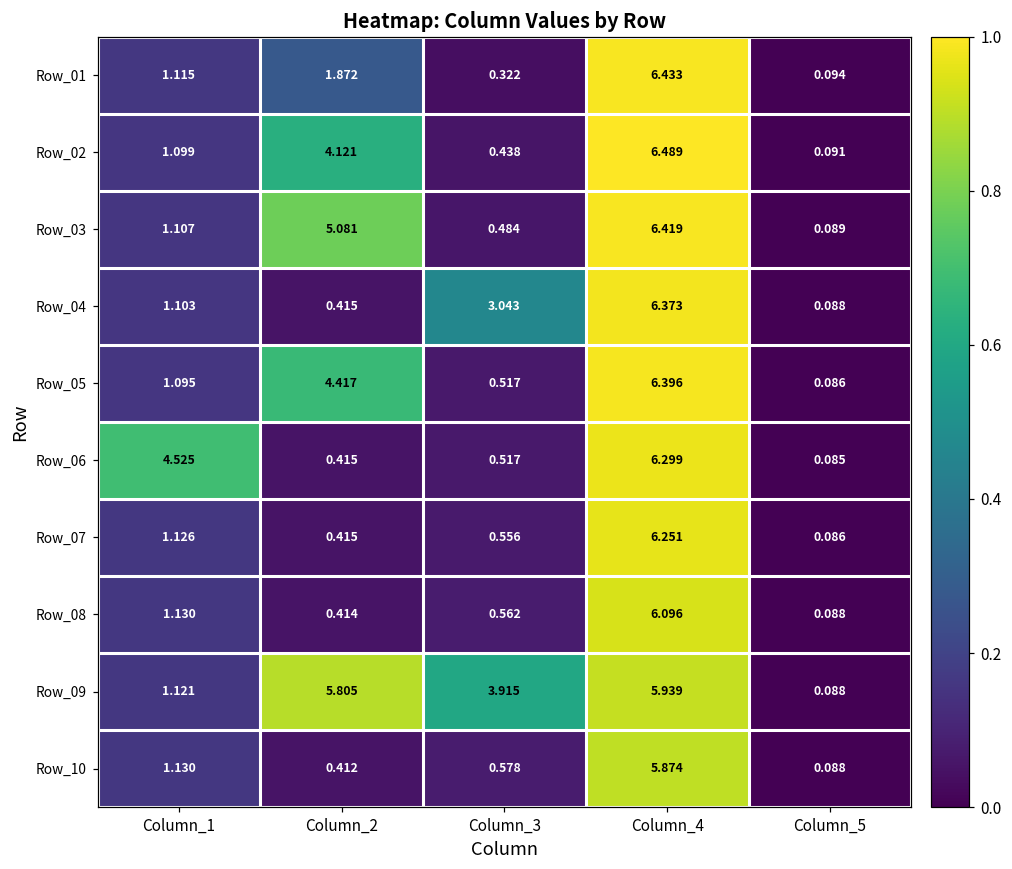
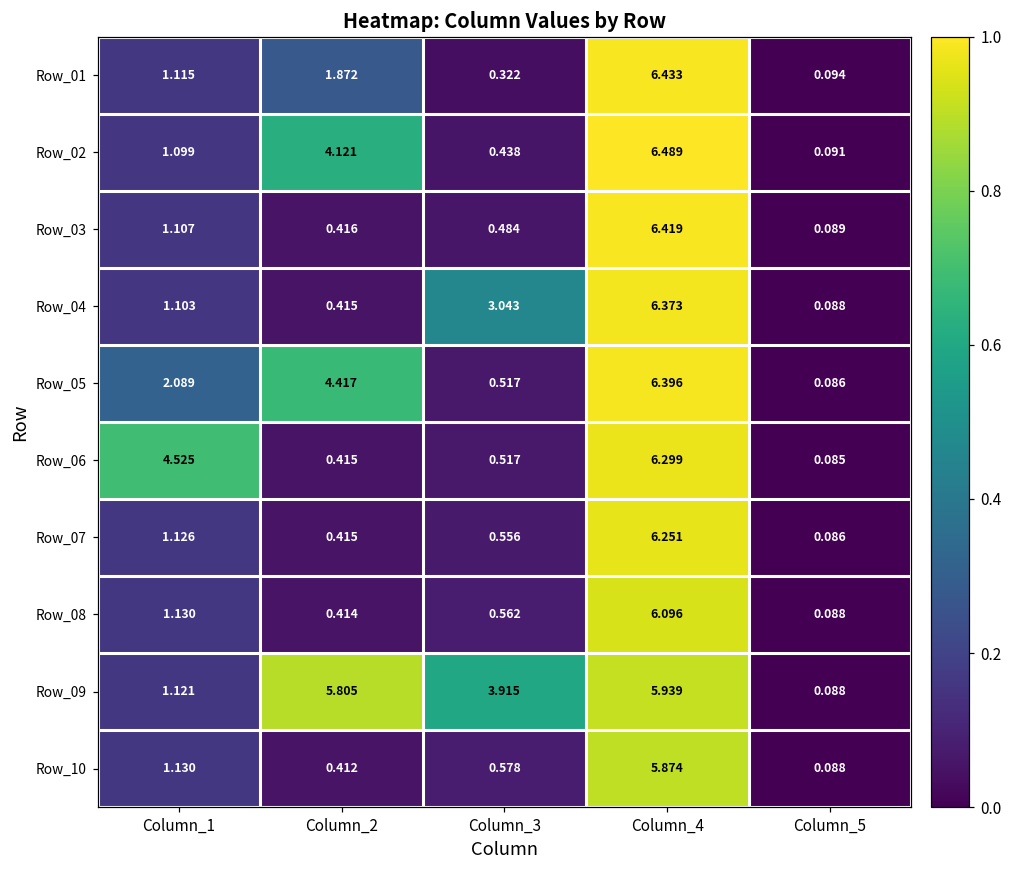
  {
    "Row_01": {
      "Column_1": 1.115,
      "Column_2": 1.872,
      "Column_3": 0.322,
      "Column_4": 6.433,
      "Column_5": 0.094
    },
    "Row_02": {
      "Column_1": 1.099,
      "Column_2": 4.121,
      "Column_3": 0.438,
      "Column_4": 6.489,
      "Column_5": 0.091
    },
    "Row_03": {
      "Column_1": 1.107,
-     "Column_2": 5.081,
+     "Column_2": 0.416,
      "Column_3": 0.484,
      "Column_4": 6.419,
      "Column_5": 0.089
    },
    "Row_04": {
      "Column_1": 1.103,
      "Column_2": 0.415,
      "Column_3": 3.043,
      "Column_4": 6.373,
      "Column_5": 0.088
    },
    "Row_05": {
-     "Column_1": 1.095,
+     "Column_1": 2.089,
      "Column_2": 4.417,
      "Column_3": 0.517,
      "Column_4": 6.396,
      "Column_5": 0.086
    },
    "Row_06": {
      "Column_1": 4.525,
      "Column_2": 0.415,
      "Column_3": 0.517,
      "Column_4": 6.299,
      "Column_5": 0.085
    },
    "Row_07": {
      "Column_1": 1.126,
      "Column_2": 0.415,
      "Column_3": 0.556,
      "Column_4": 6.251,
      "Column_5": 0.086
    },
    "Row_08": {
      "Column_1": 1.130,
      "Column_2": 0.414,
      "Column_3": 0.562,
      "Column_4": 6.096,
      "Column_5": 0.088
    },
    "Row_09": {
      "Column_1": 1.121,
      "Column_2": 5.805,
      "Column_3": 3.915,
      "Column_4": 5.939,
      "Column_5": 0.088
    },
    "Row_10": {
      "Column_1": 1.130,
      "Column_2": 0.412,
      "Column_3": 0.578,
      "Column_4": 5.874,
      "Column_5": 0.088
    }
  }
